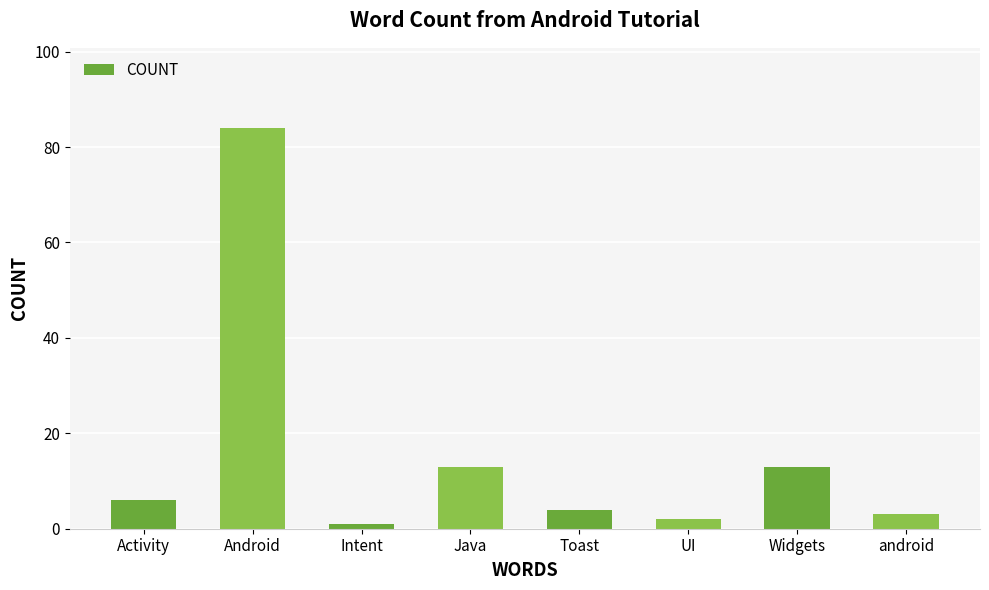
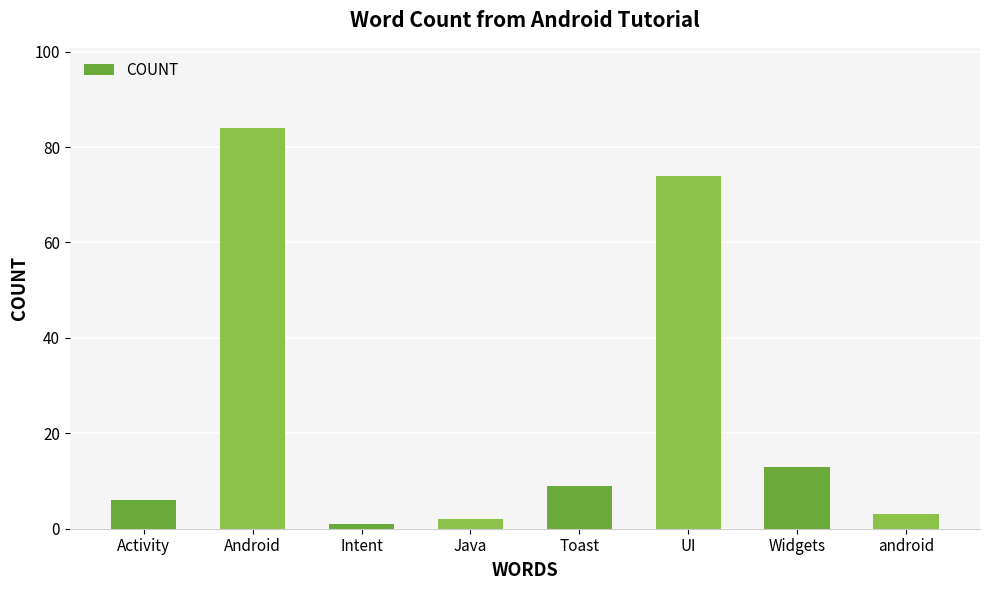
  {
    "Activity": 6,
    "Android": 84,
    "Intent": 1,
-   "Java": 13,
-   "Toast": 4,
-   "UI": 2,
+   "Java": 2,
+   "Toast": 9,
+   "UI": 74,
    "Widgets": 13,
    "android": 3
  }
